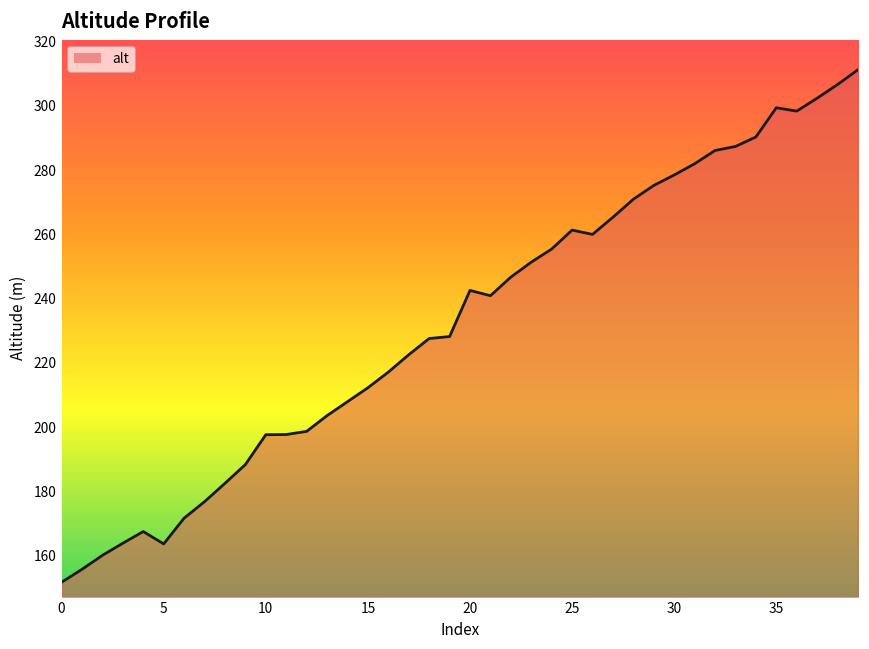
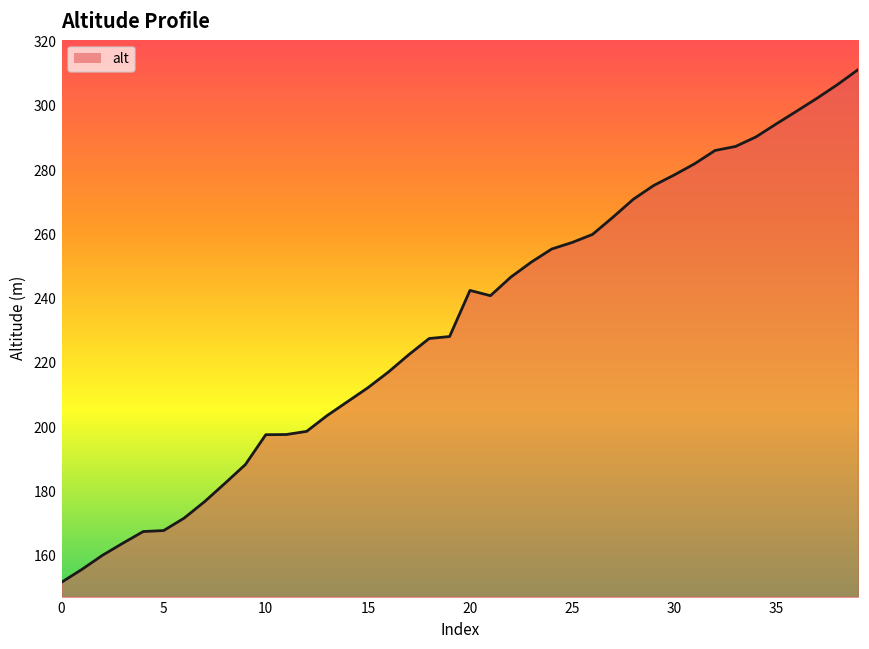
  {
    "0": 152,
-   "5": 164,
+   "5": 168,
    "10": 198,
    "15": 212,
    "20": 243,
-   "25": 261,
+   "25": 257,
    "30": 278,
-   "35": 299
+   "35": 294
  }
